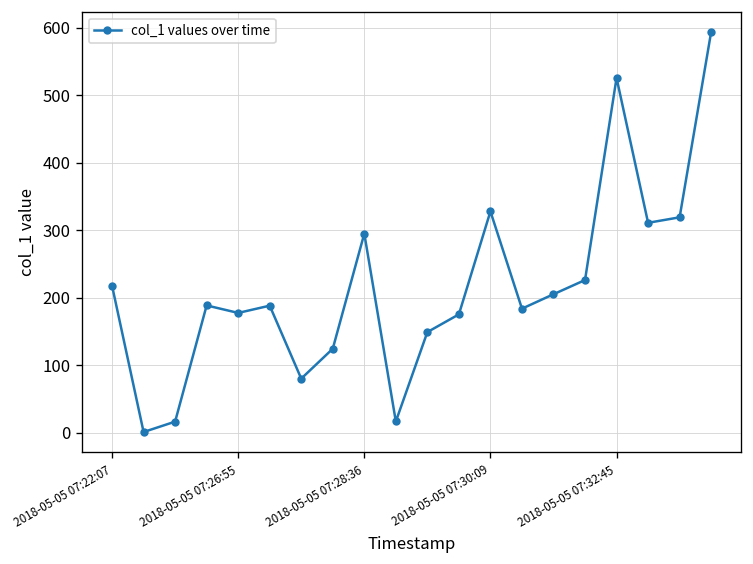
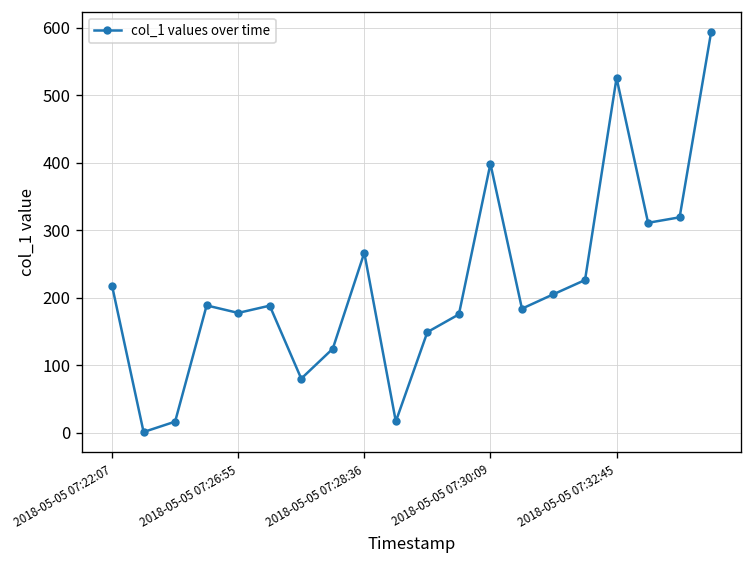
  {
    "2018-05-05 07:22:07": 220,
    "2018-05-05 07:26:55": 180,
-   "2018-05-05 07:28:36": 290,
-   "2018-05-05 07:30:09": 330,
+   "2018-05-05 07:28:36": 270,
+   "2018-05-05 07:30:09": 400,
    "2018-05-05 07:32:45": 530
  }
